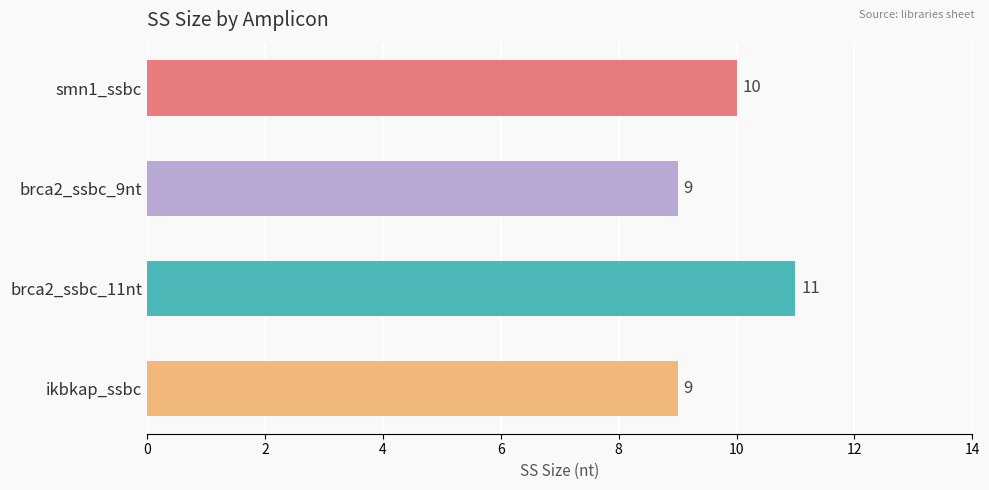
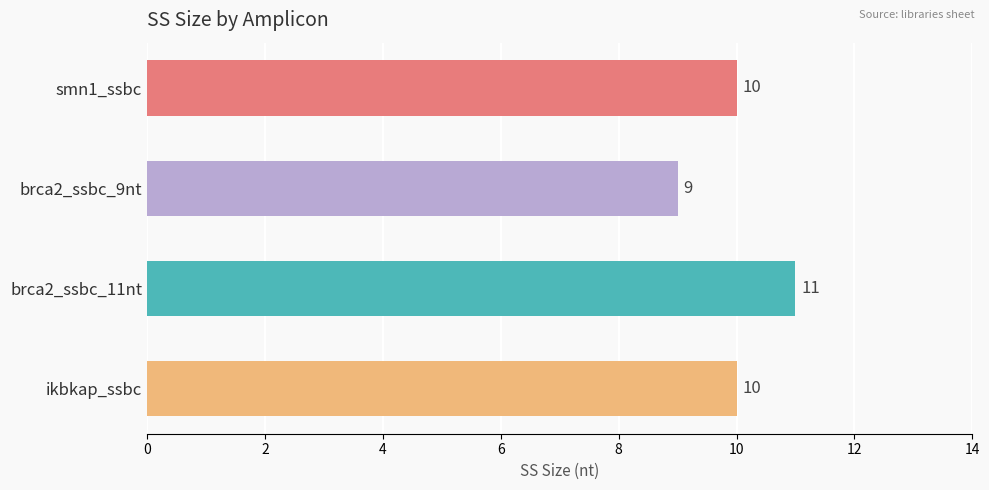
  {
    "smn1_ssbc": 10,
    "brca2_ssbc_9nt": 9,
    "brca2_ssbc_11nt": 11,
-   "ikbkap_ssbc": 9
+   "ikbkap_ssbc": 10
  }
